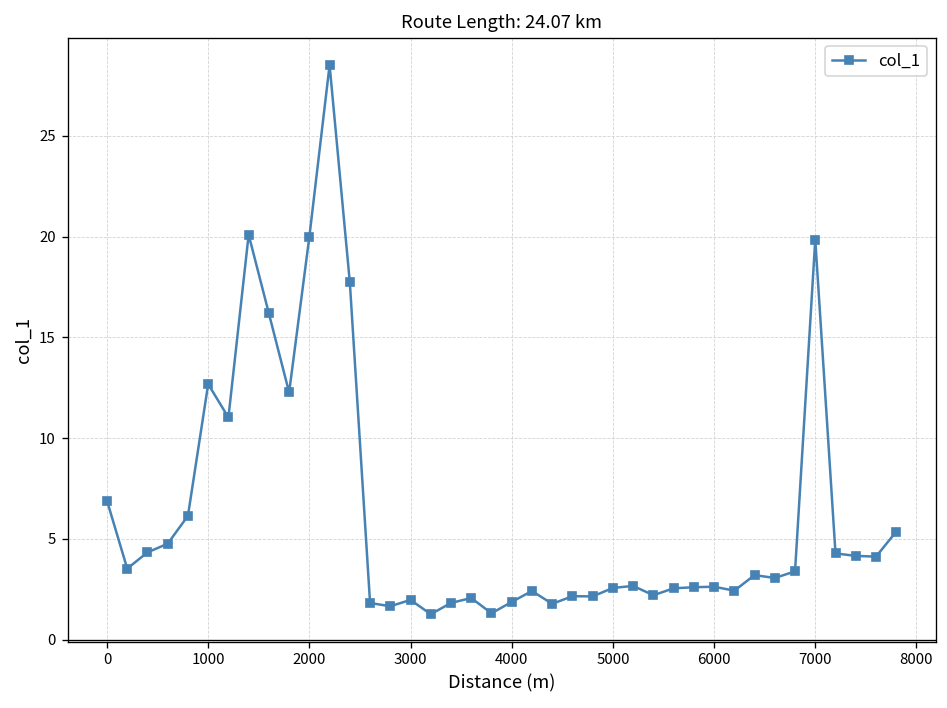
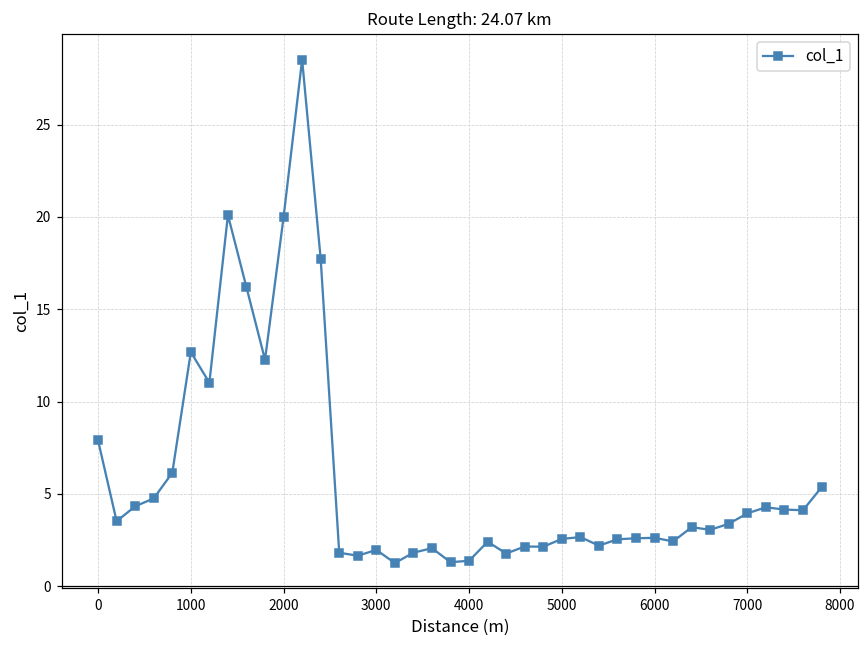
  {
-   "0": 6.9,
+   "0": 7.9,
    "1000": 12.7,
    "2000": 20.0,
    "3000": 2.0,
-   "4000": 1.9,
+   "4000": 1.4,
    "5000": 2.6,
    "6000": 2.6,
-   "7000": 19.8
+   "7000": 4.0
  }
